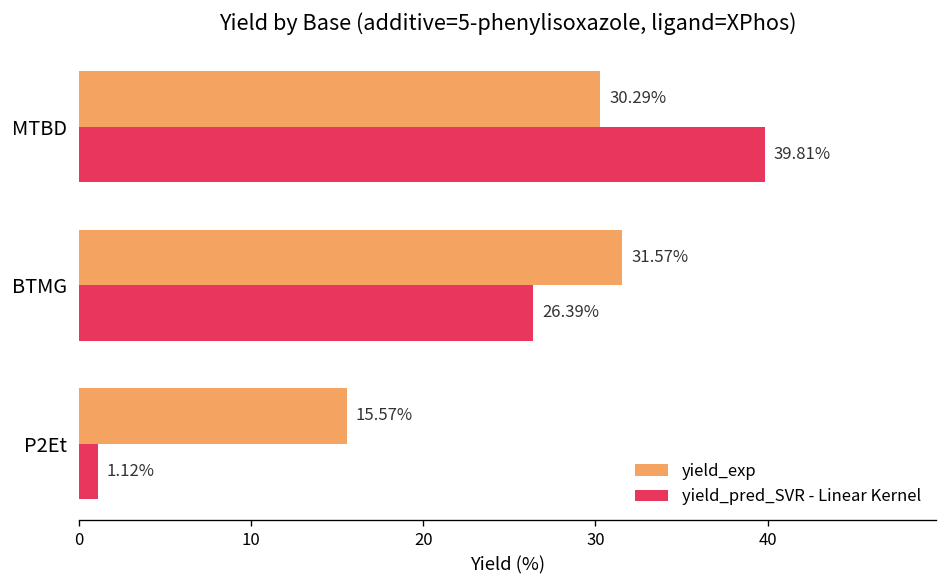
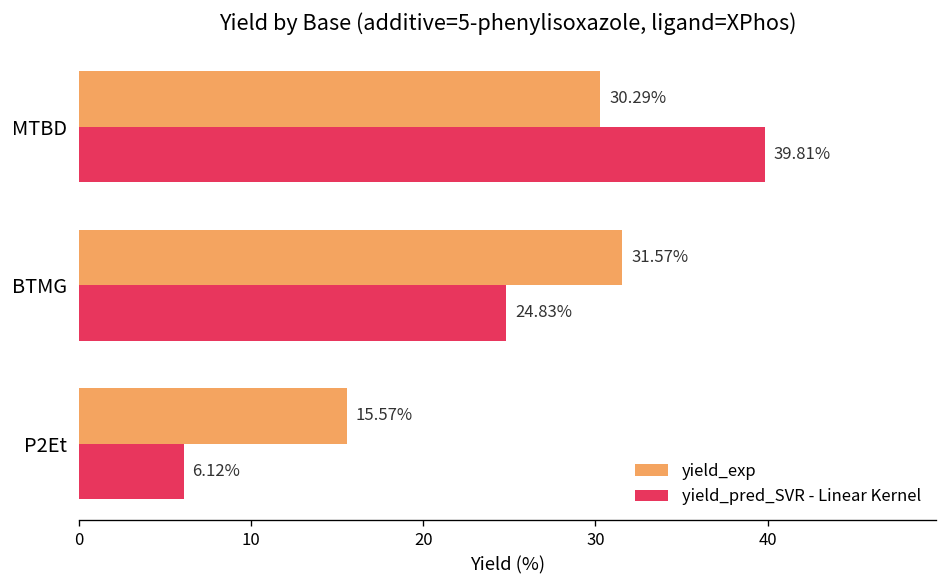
  {
    "yield_exp": {
      "MTBD": "30.29%",
      "BTMG": "31.57%",
      "P2Et": "15.57%"
    },
    "yield_pred_SVR - Linear Kernel": {
      "MTBD": "39.81%",
-     "BTMG": "26.39%",
-     "P2Et": "1.12%"
+     "BTMG": "24.83%",
+     "P2Et": "6.12%"
    }
  }
